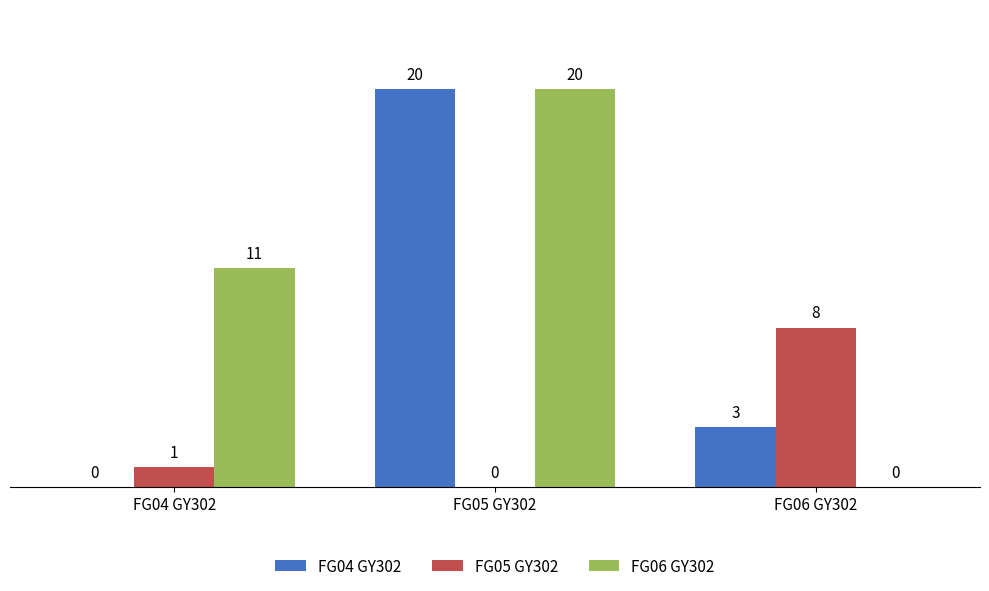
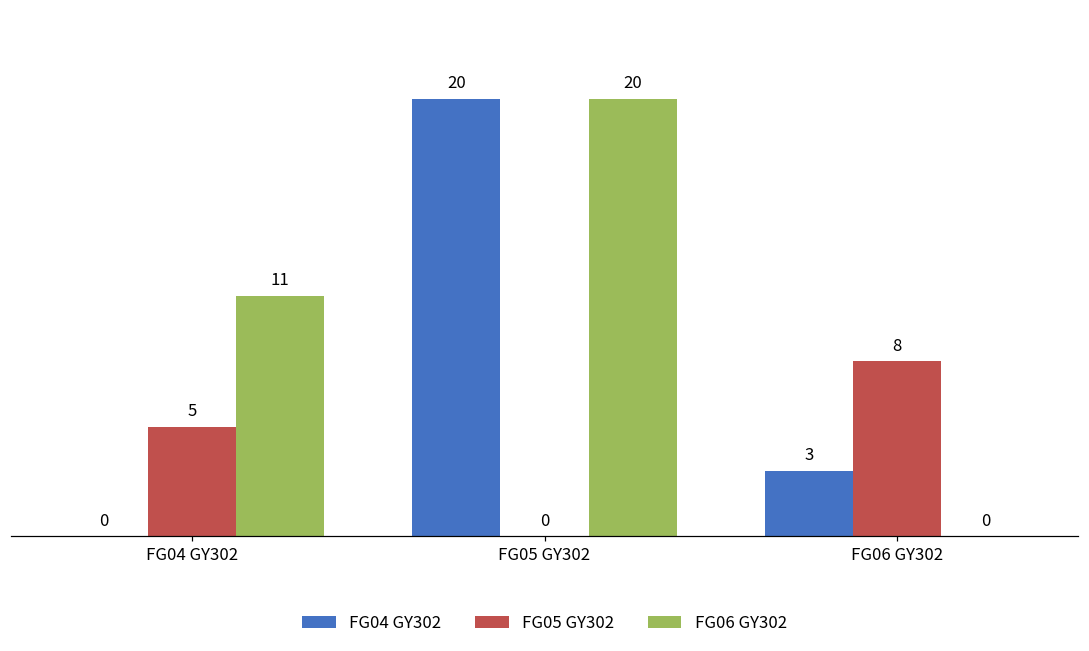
  {
    "FG04 GY302": {
      "FG04 GY302": 0,
      "FG05 GY302": 20,
      "FG06 GY302": 3
    },
    "FG05 GY302": {
-     "FG04 GY302": 1,
+     "FG04 GY302": 5,
      "FG05 GY302": 0,
      "FG06 GY302": 8
    },
    "FG06 GY302": {
      "FG04 GY302": 11,
      "FG05 GY302": 20,
      "FG06 GY302": 0
    }
  }
